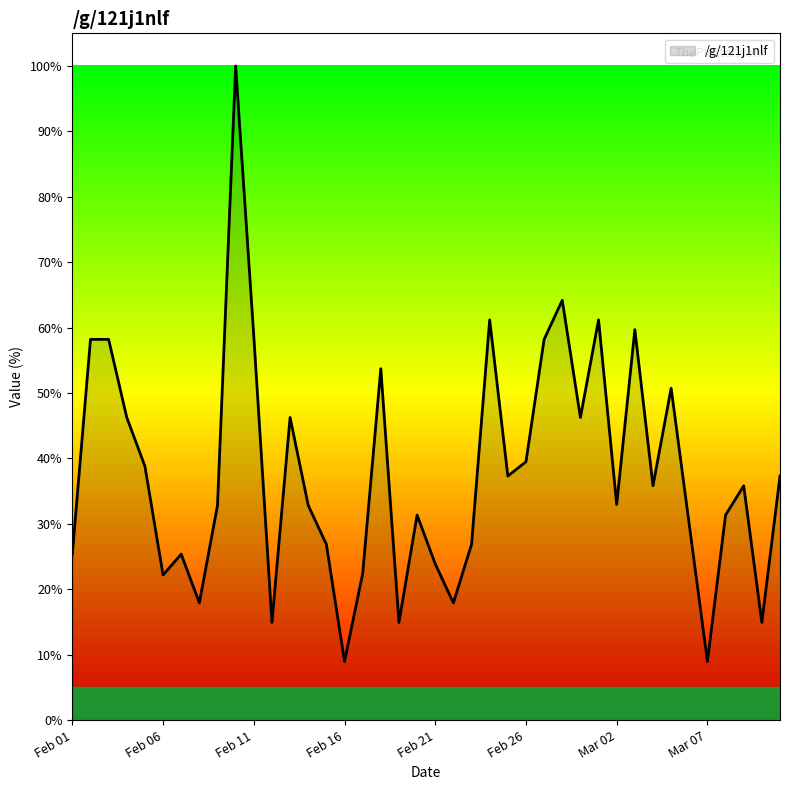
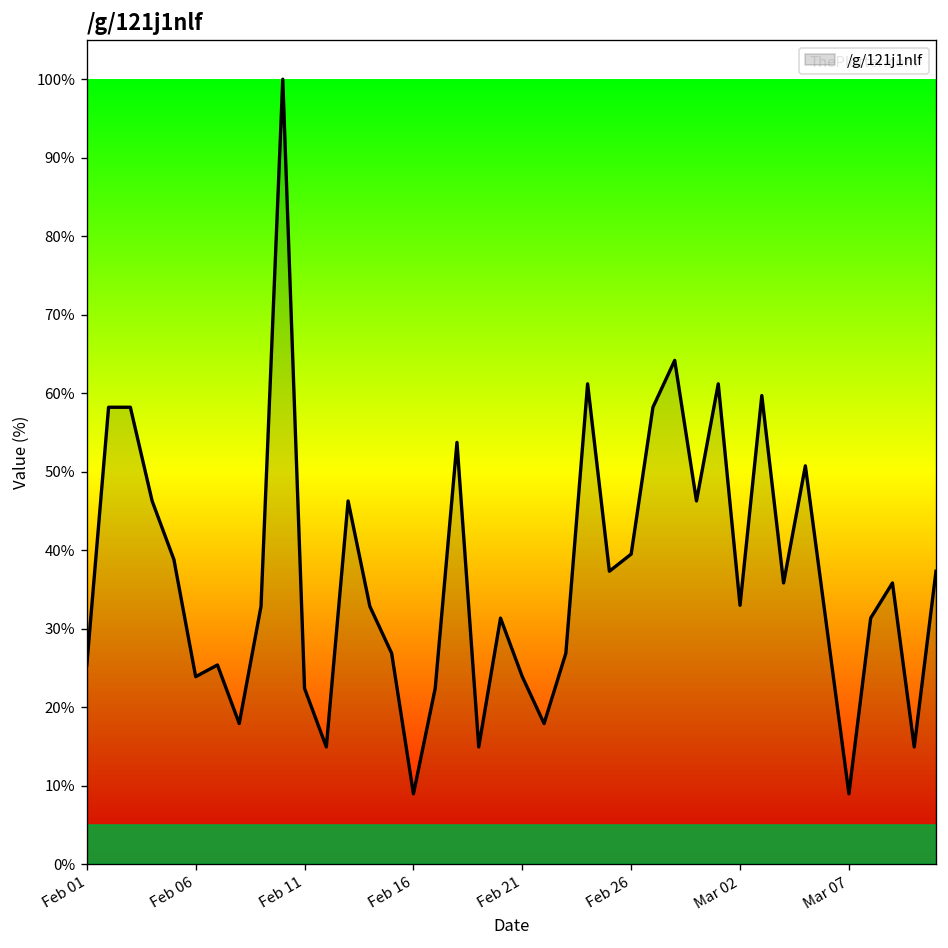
  {
    "Feb 01": "25%",
-   "Feb 06": "22%",
-   "Feb 11": "59%",
+   "Feb 06": "24%",
+   "Feb 11": "22%",
    "Feb 16": "9%",
    "Feb 21": "24%",
    "Feb 26": "39%",
    "Mar 02": "33%",
    "Mar 07": "9%"
  }
